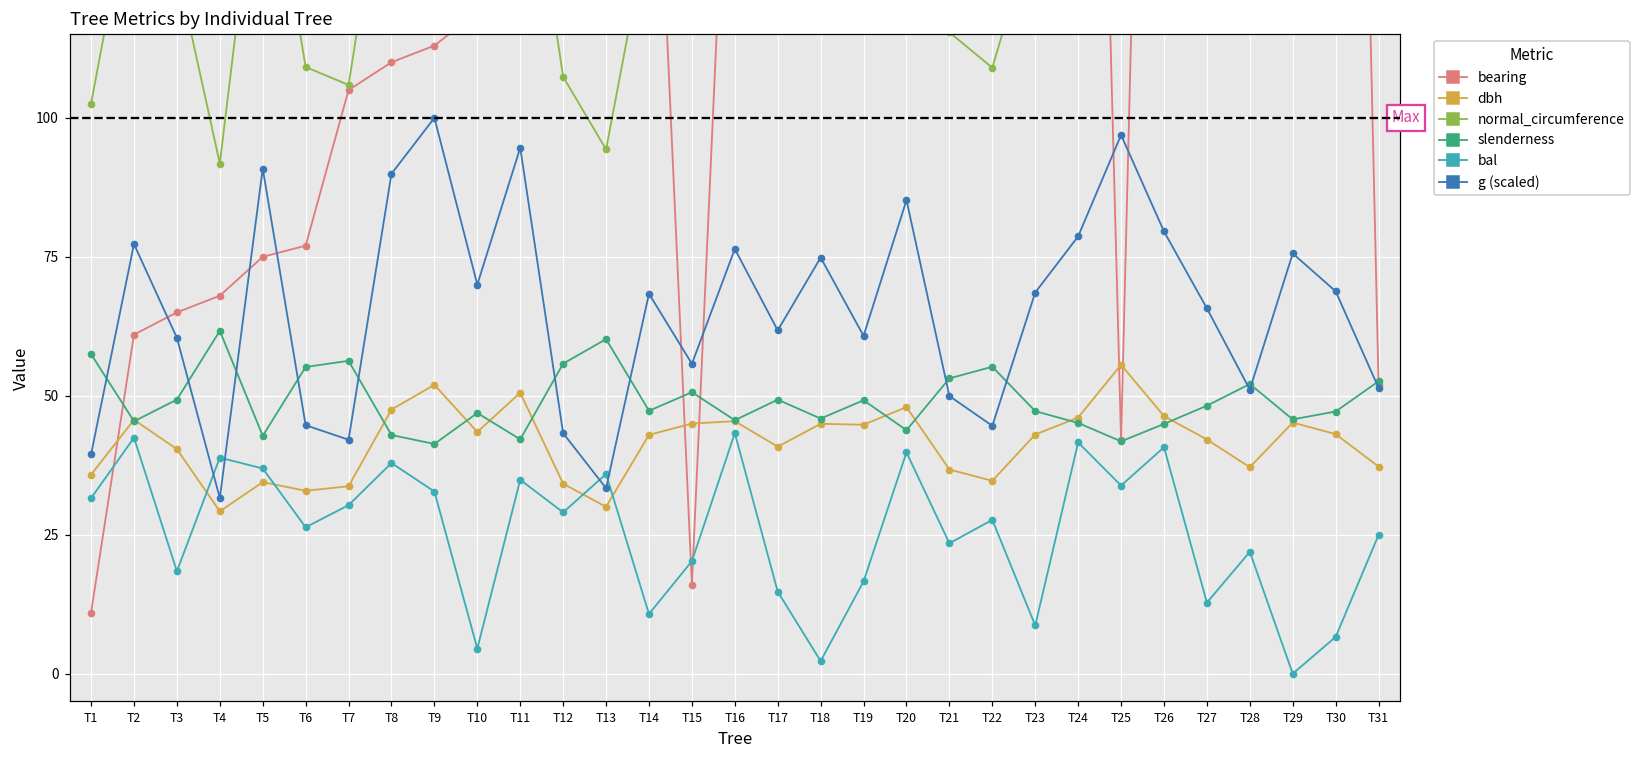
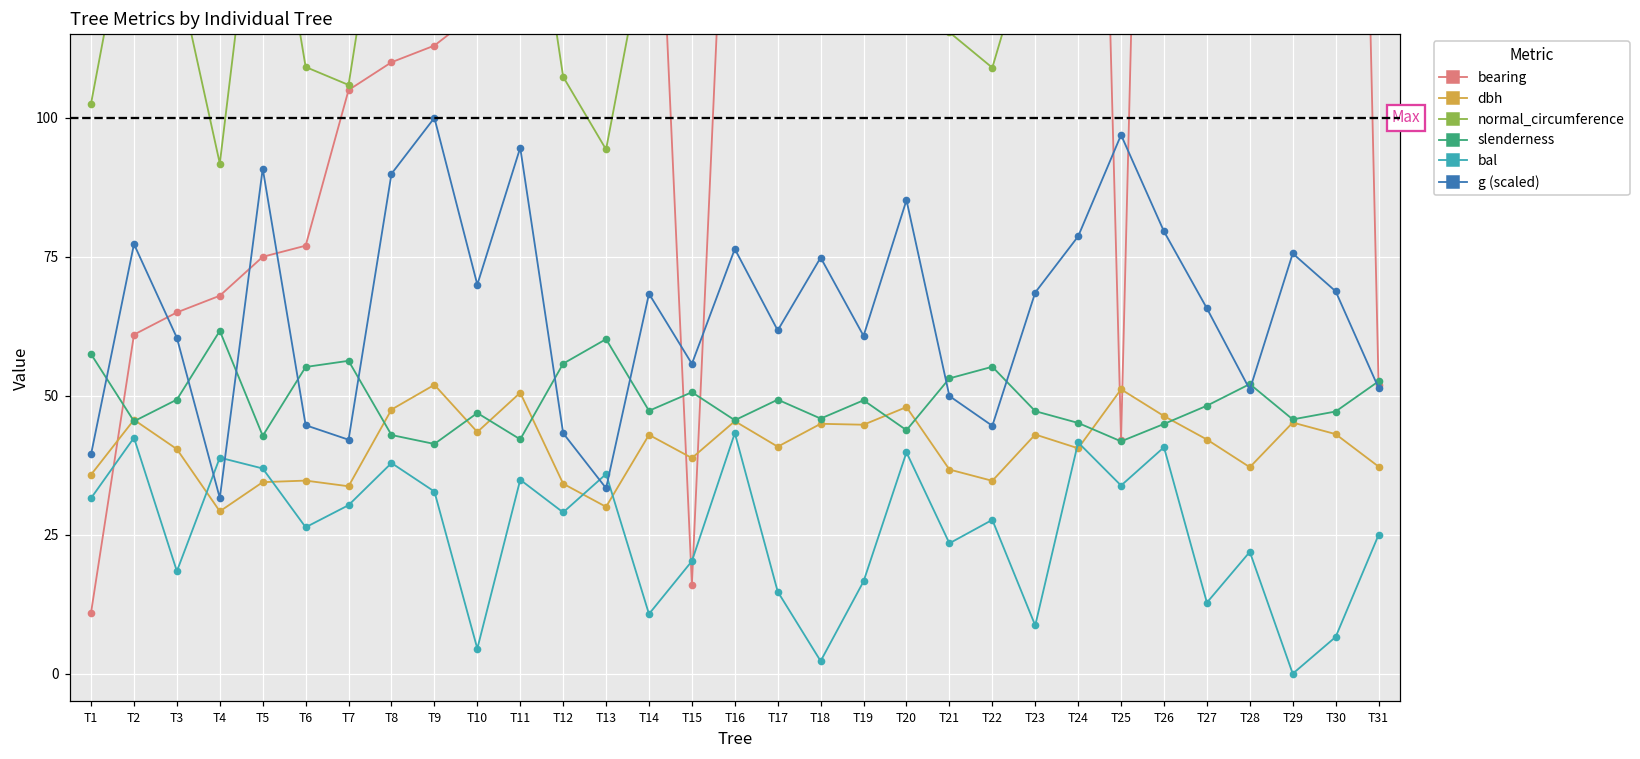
  {
    "bearing": {
      "T1": 11,
      "T2": 61,
      "T3": 65,
      "T4": 68,
      "T5": 75,
      "T6": 77,
      "T7": 105,
      "T8": 110,
      "T9": 113,
      "T15": 16,
      "T31": 52
    },
    "dbh": {
      "T1": 36,
      "T3": 40,
      "T4": 29,
      "T5": 34,
-     "T6": 33,
+     "T6": 35,
      "T7": 34,
      "T8": 48,
      "T9": 52,
      "T10": 43,
      "T11": 51,
      "T12": 34,
      "T13": 30,
      "T14": 43,
-     "T15": 45,
+     "T15": 39,
      "T17": 41,
      "T18": 45,
      "T19": 45,
      "T20": 48,
      "T21": 37,
      "T22": 35,
      "T23": 43,
-     "T24": 46,
-     "T25": 56,
+     "T24": 41,
+     "T25": 51,
      "T26": 46,
      "T27": 42,
      "T28": 37,
      "T29": 45,
      "T30": 43,
      "T31": 37
    },
    "normal_circumference": {
      "T1": 103,
      "T4": 92,
      "T6": 109,
      "T7": 106,
      "T12": 107,
      "T13": 94,
      "T21": 115,
      "T22": 109
    }
  }
